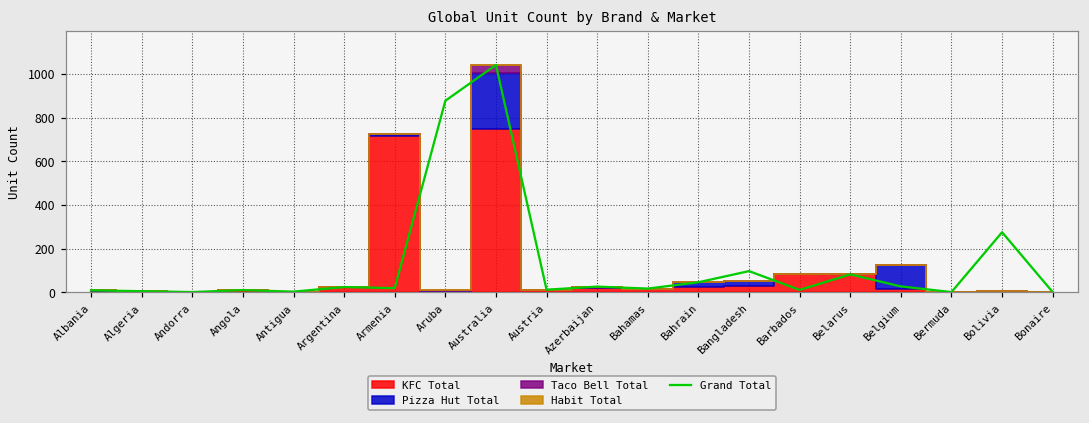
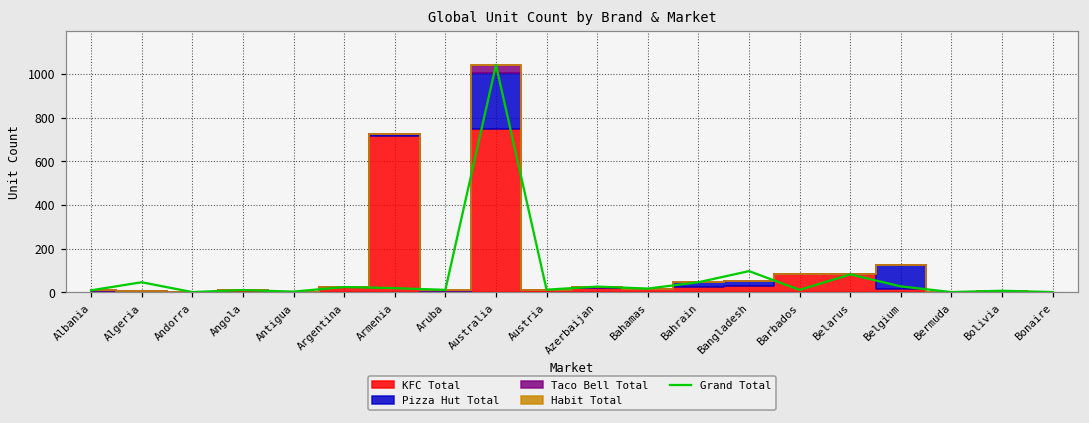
  {
    "Grand Total": {
-     "Algeria": 10,
+     "Algeria": 50,
      "Andorra": 0,
      "Angola": 10,
      "Antigua": 0,
      "Argentina": 20,
      "Armenia": 20,
-     "Aruba": 880,
+     "Aruba": 10,
      "Australia": 1040,
      "Austria": 10,
      "Azerbaijan": 30,
      "Bahamas": 20,
      "Bahrain": 50,
      "Bangladesh": 100,
      "Barbados": 10,
      "Belarus": 80,
      "Belgium": 30,
      "Bermuda": 0,
-     "Bolivia": 280
+     "Bolivia": 10
    }
  }
